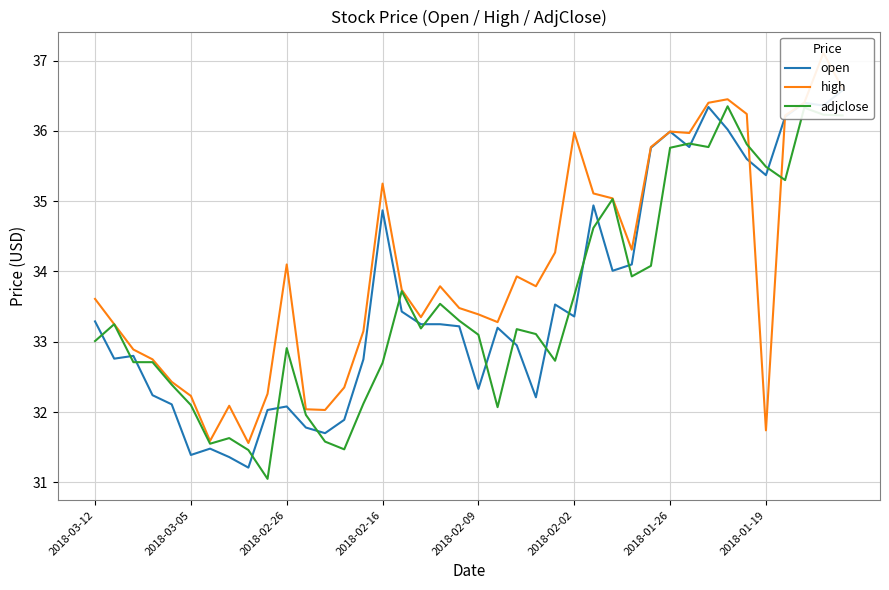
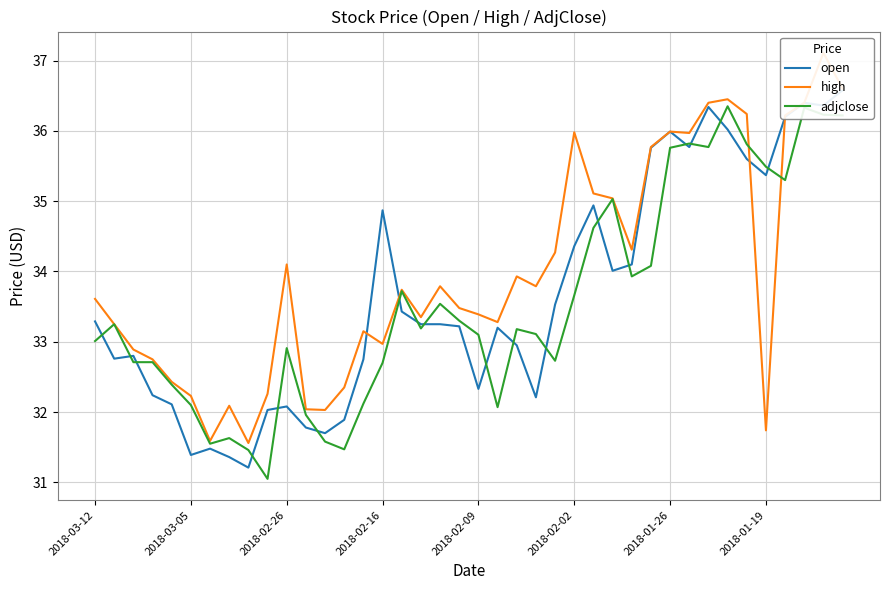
  {
    "open": {
      "2018-03-12": 33.3,
      "2018-03-05": 31.4,
      "2018-02-26": 32.1,
      "2018-02-16": 34.9,
      "2018-02-09": 32.3,
-     "2018-02-02": 33.4,
+     "2018-02-02": 34.4,
      "2018-01-19": 35.4
    },
    "high": {
      "2018-03-12": 33.6,
      "2018-03-05": 32.2,
      "2018-02-26": 34.1,
-     "2018-02-16": 35.3,
+     "2018-02-16": 33.0,
      "2018-02-09": 33.4,
      "2018-02-02": 36.0,
      "2018-01-19": 31.7
    },
    "adjclose": {
      "2018-03-12": 33.0,
      "2018-03-05": 32.1,
      "2018-02-26": 32.9,
      "2018-02-16": 32.7,
      "2018-02-09": 33.1,
      "2018-02-02": 33.7,
      "2018-01-26": 35.8,
      "2018-01-19": 35.5
    }
  }
